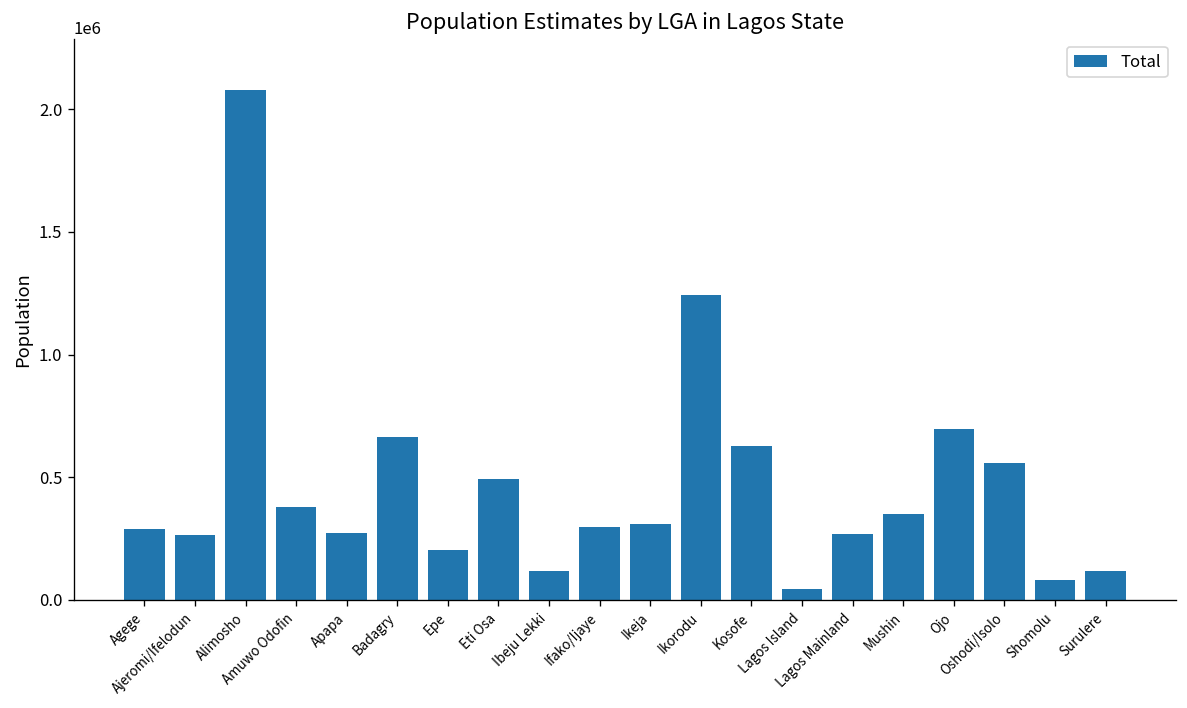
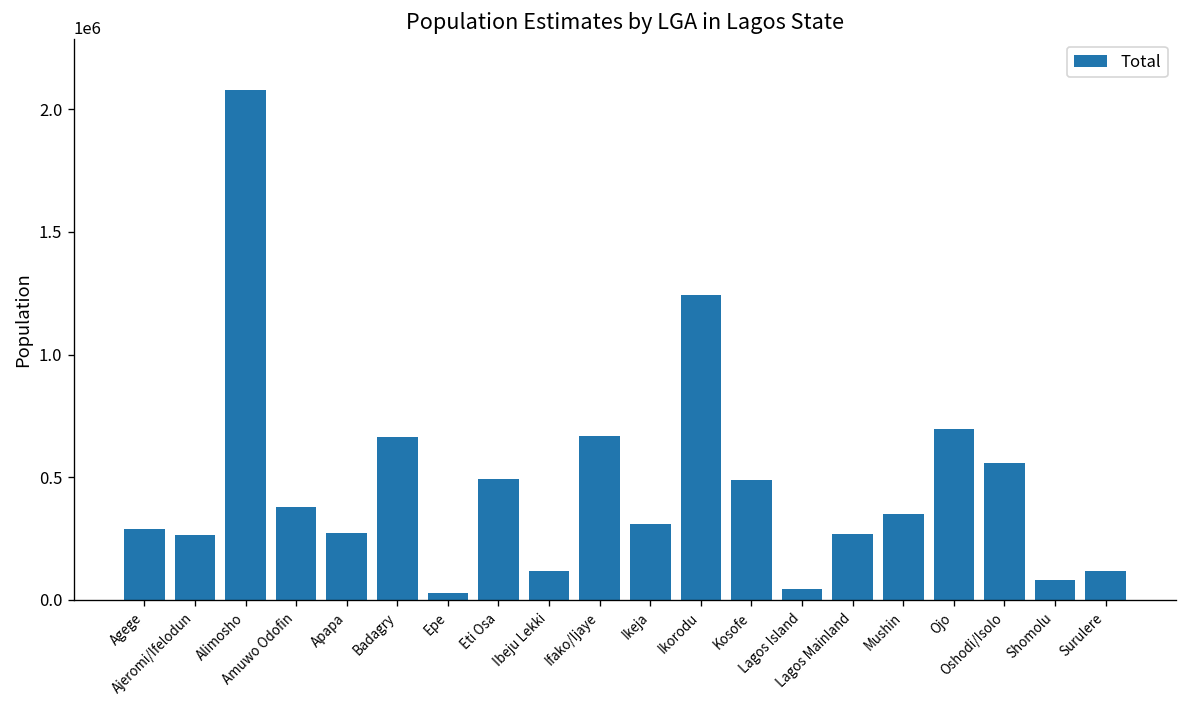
  {
    "Agege": 290000,
    "Ajeromi/Ifelodun": 260000,
    "Alimosho": 2080000,
    "Amuwo Odofin": 380000,
    "Apapa": 270000,
    "Badagry": 660000,
-   "Epe": 200000,
+   "Epe": 30000,
    "Eti Osa": 490000,
    "Ibeju Lekki": 120000,
-   "Ifako/Ijaye": 300000,
+   "Ifako/Ijaye": 670000,
    "Ikeja": 310000,
    "Ikorodu": 1240000,
-   "Kosofe": 630000,
+   "Kosofe": 490000,
    "Lagos Island": 40000,
    "Lagos Mainland": 270000,
    "Mushin": 350000,
    "Ojo": 700000,
    "Oshodi/Isolo": 560000,
    "Shomolu": 80000,
    "Surulere": 120000
  }
